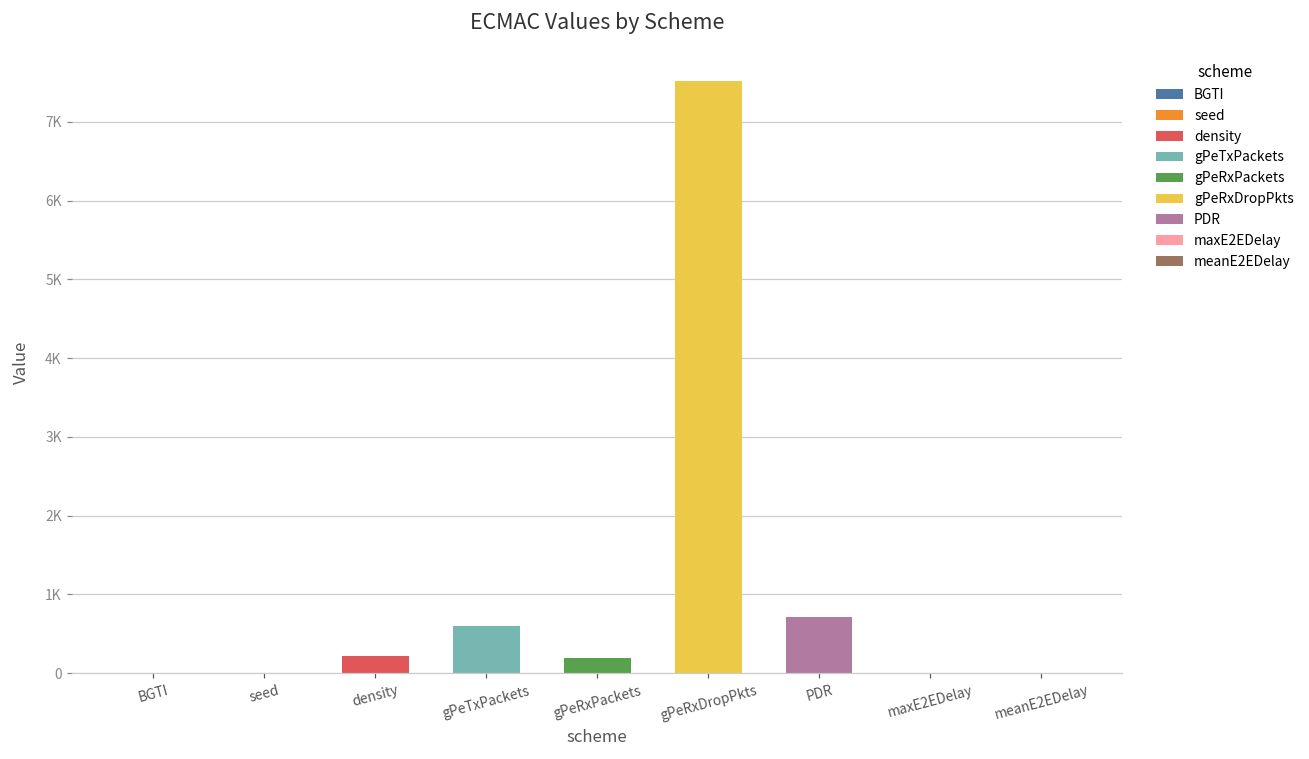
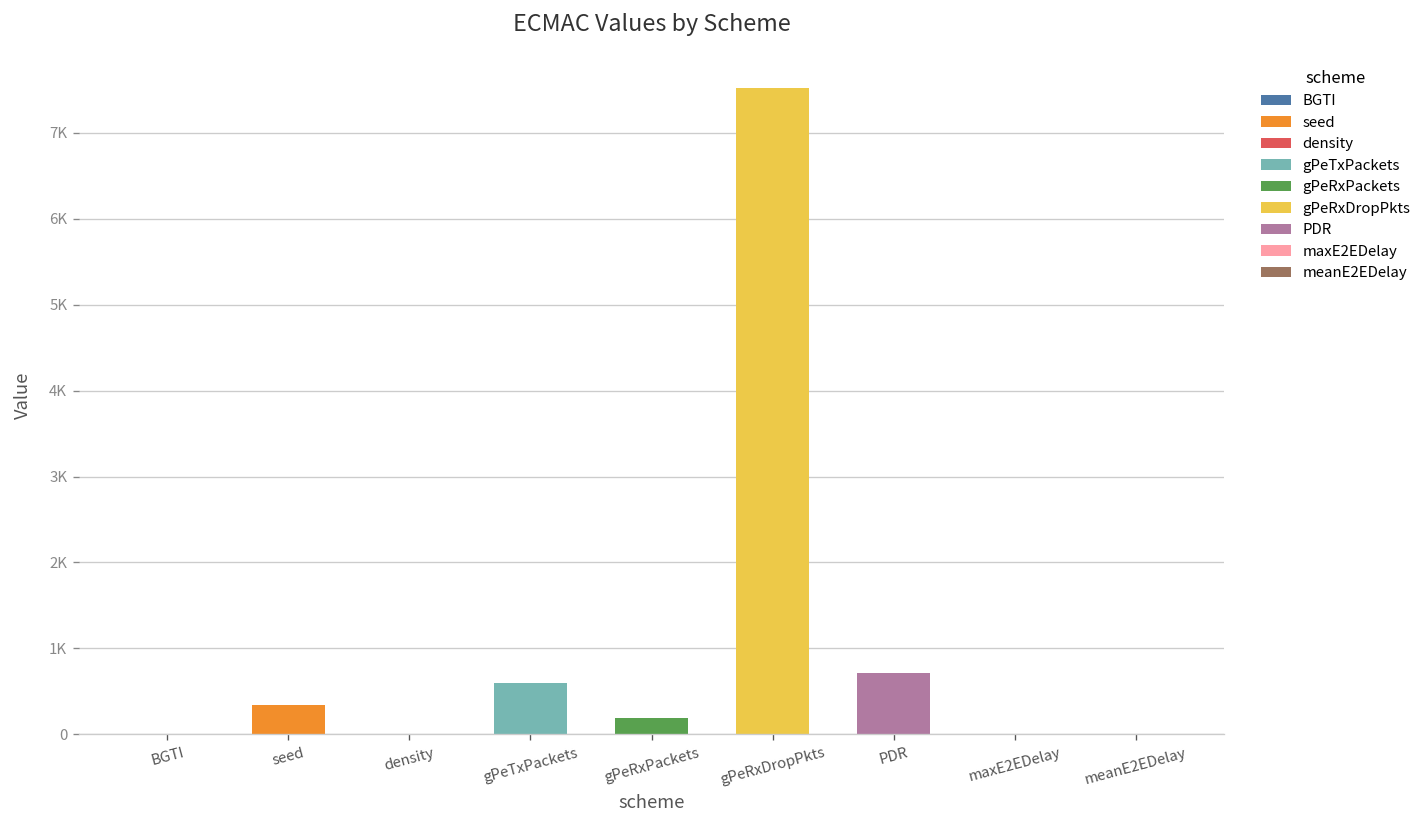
  {
    "BGTI": 0,
-   "seed": 0,
-   "density": 200,
+   "seed": 300,
+   "density": 0,
    "gPeTxPackets": 600,
    "gPeRxPackets": 200,
    "gPeRxDropPkts": 7500,
    "PDR": 700
  }
